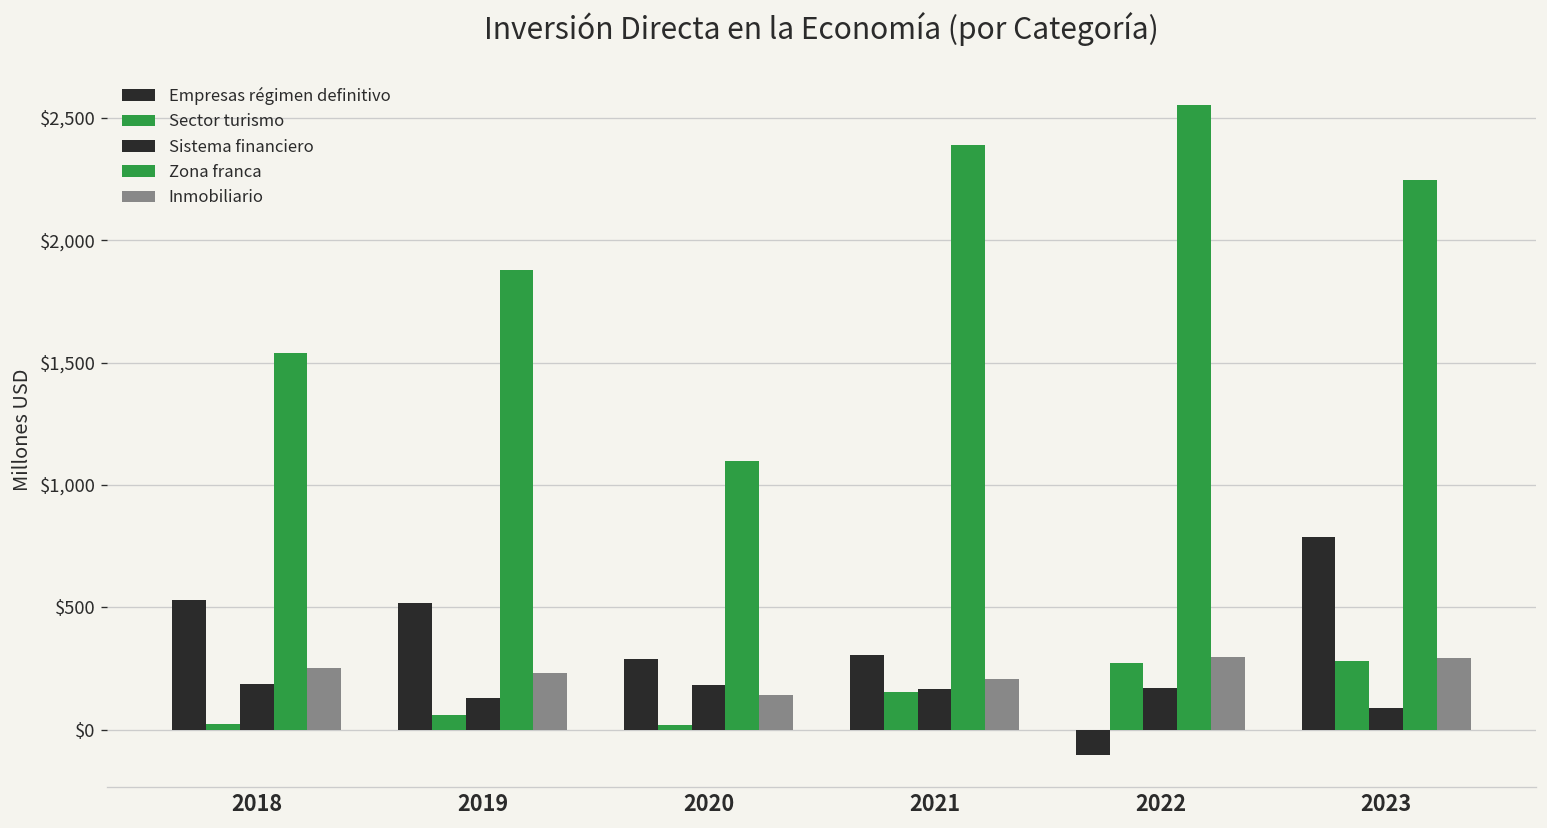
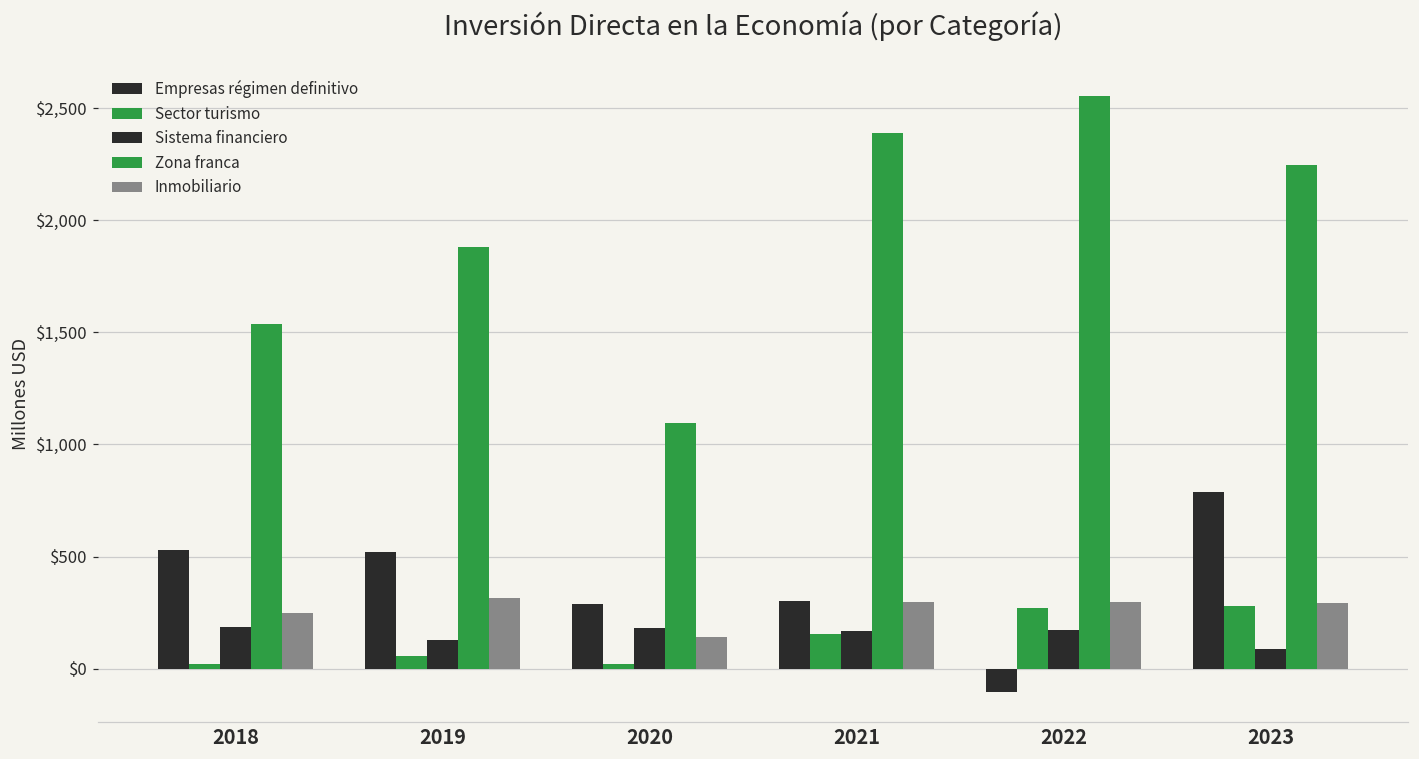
  {
    "Inmobiliario": {
      "2018": "$250",
-     "2019": "$230",
+     "2019": "$320",
      "2020": "$140",
-     "2021": "$210",
+     "2021": "$300",
      "2022": "$300",
      "2023": "$290"
    }
  }
